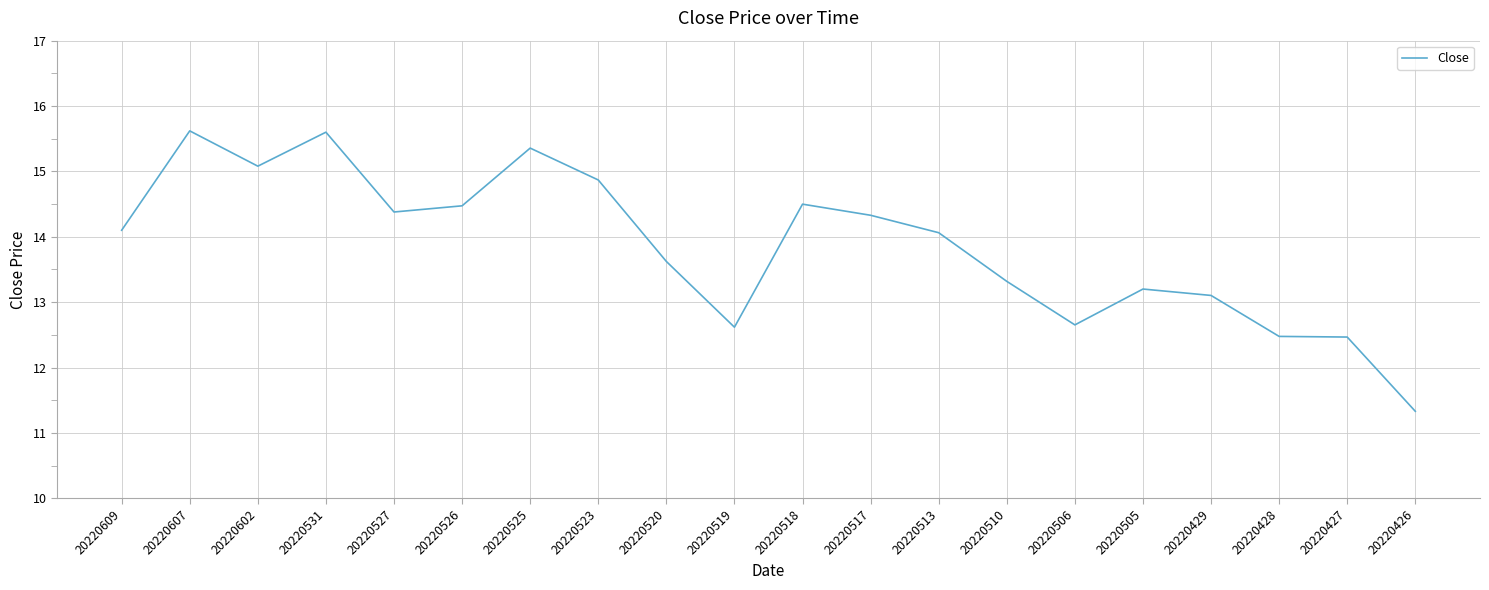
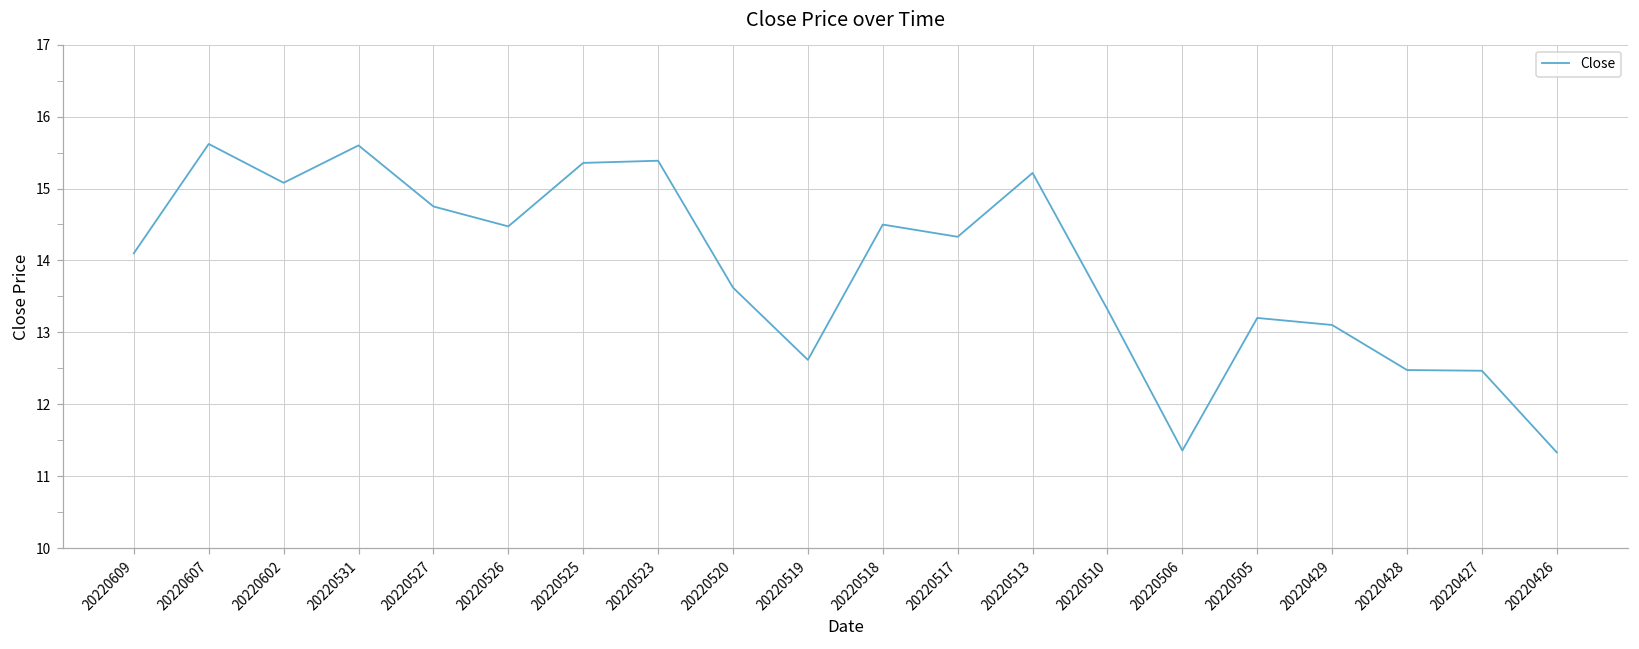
  {
    "20220609": 14.1,
    "20220607": 15.6,
    "20220602": 15.1,
    "20220531": 15.6,
-   "20220527": 14.4,
+   "20220527": 14.8,
    "20220526": 14.5,
    "20220525": 15.4,
-   "20220523": 14.9,
+   "20220523": 15.4,
    "20220520": 13.6,
    "20220519": 12.6,
    "20220518": 14.5,
    "20220517": 14.3,
-   "20220513": 14.1,
+   "20220513": 15.2,
    "20220510": 13.3,
-   "20220506": 12.7,
+   "20220506": 11.4,
    "20220505": 13.2,
    "20220429": 13.1,
    "20220428": 12.5,
    "20220427": 12.5,
    "20220426": 11.3
  }
